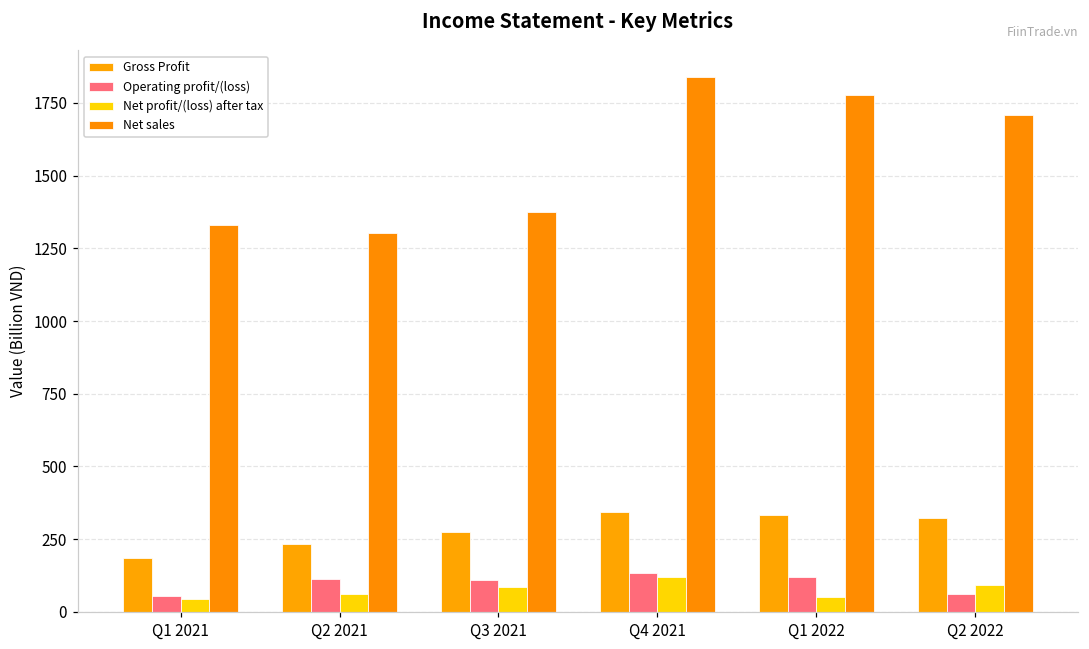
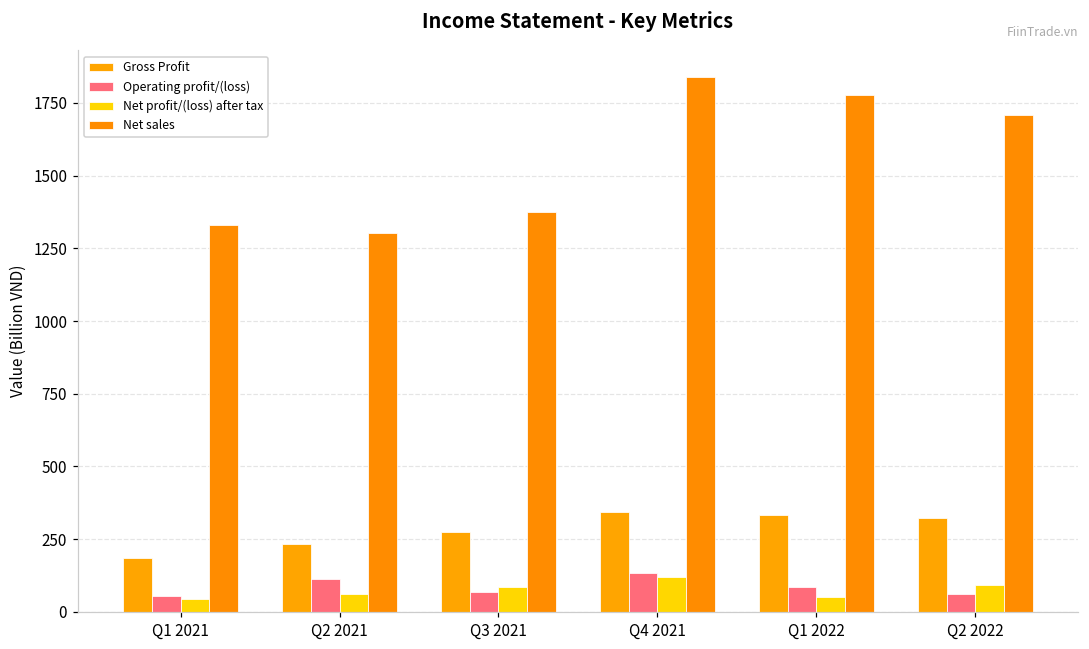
  {
    "Operating profit/(loss)": {
      "Q1 2021": 60,
      "Q2 2021": 110,
-     "Q3 2021": 110,
+     "Q3 2021": 70,
      "Q4 2021": 130,
-     "Q1 2022": 120,
+     "Q1 2022": 90,
      "Q2 2022": 60
    }
  }
